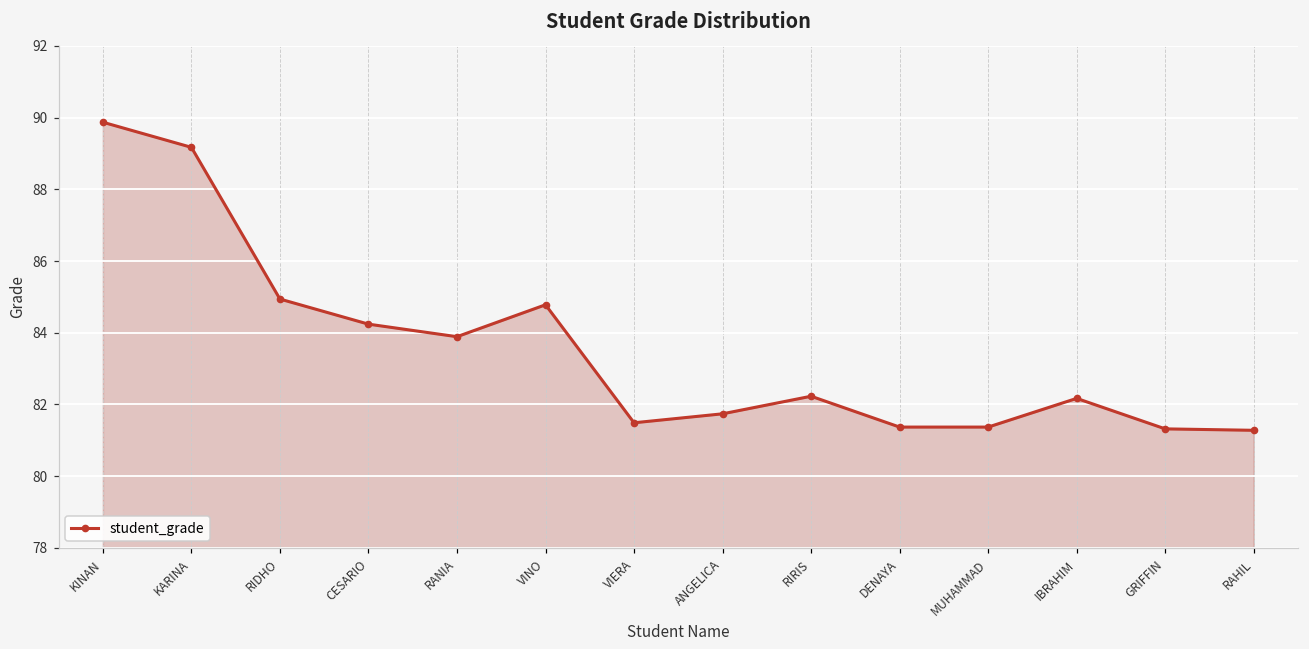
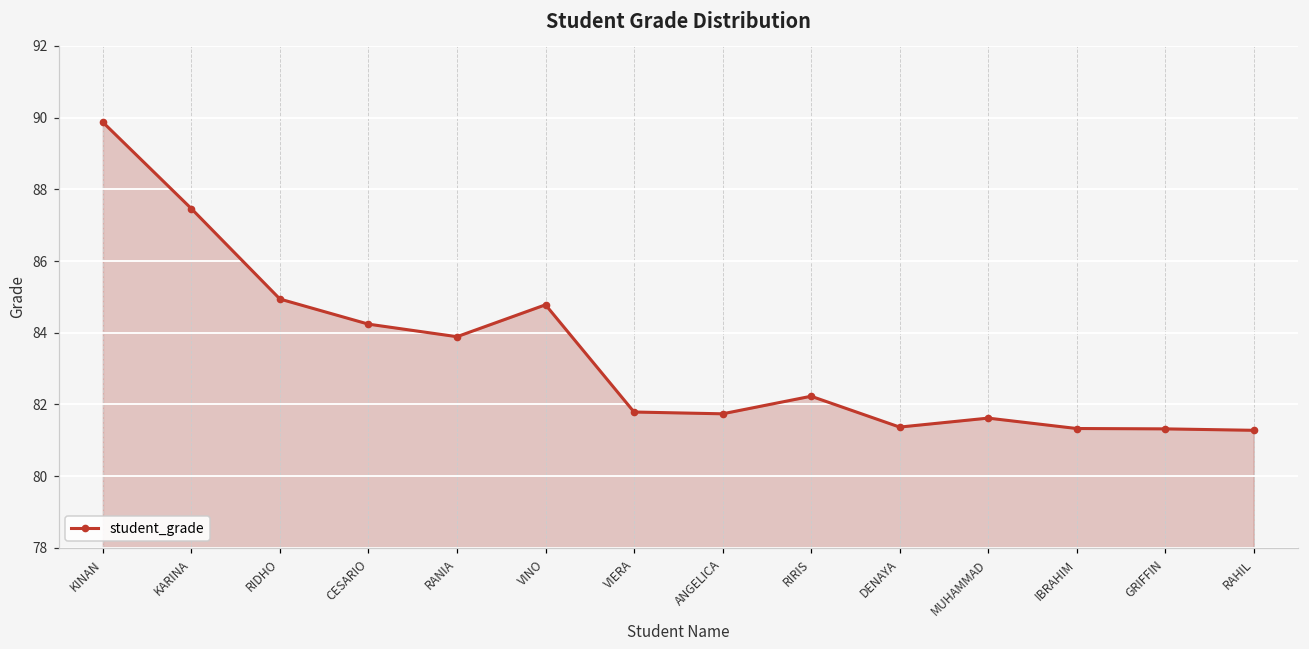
  {
    "KINAN": 89.9,
-   "KARINA": 89.2,
+   "KARINA": 87.5,
    "RIDHO": 84.9,
    "CESARIO": 84.2,
    "RANIA": 83.9,
    "VINO": 84.8,
-   "VIERA": 81.5,
+   "VIERA": 81.8,
    "ANGELICA": 81.7,
    "RIRIS": 82.2,
    "DENAYA": 81.4,
-   "MUHAMMAD": 81.4,
-   "IBRAHIM": 82.2,
+   "MUHAMMAD": 81.6,
+   "IBRAHIM": 81.3,
    "GRIFFIN": 81.3,
    "RAHIL": 81.3
  }
